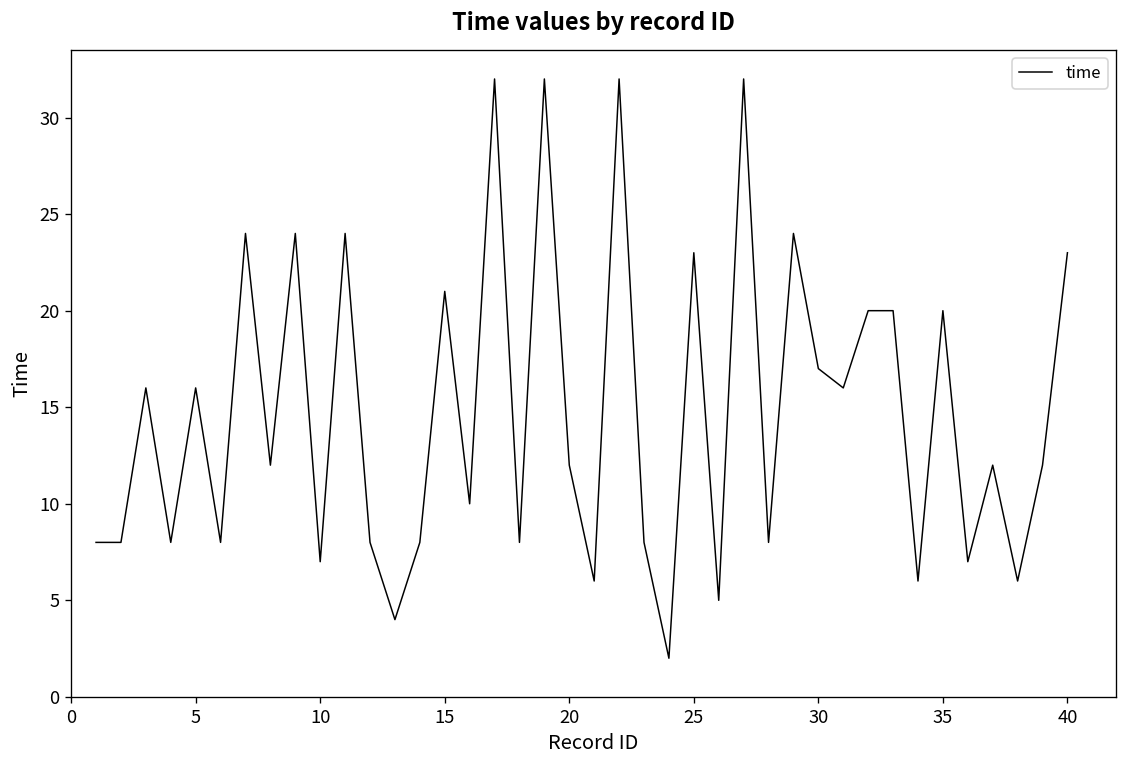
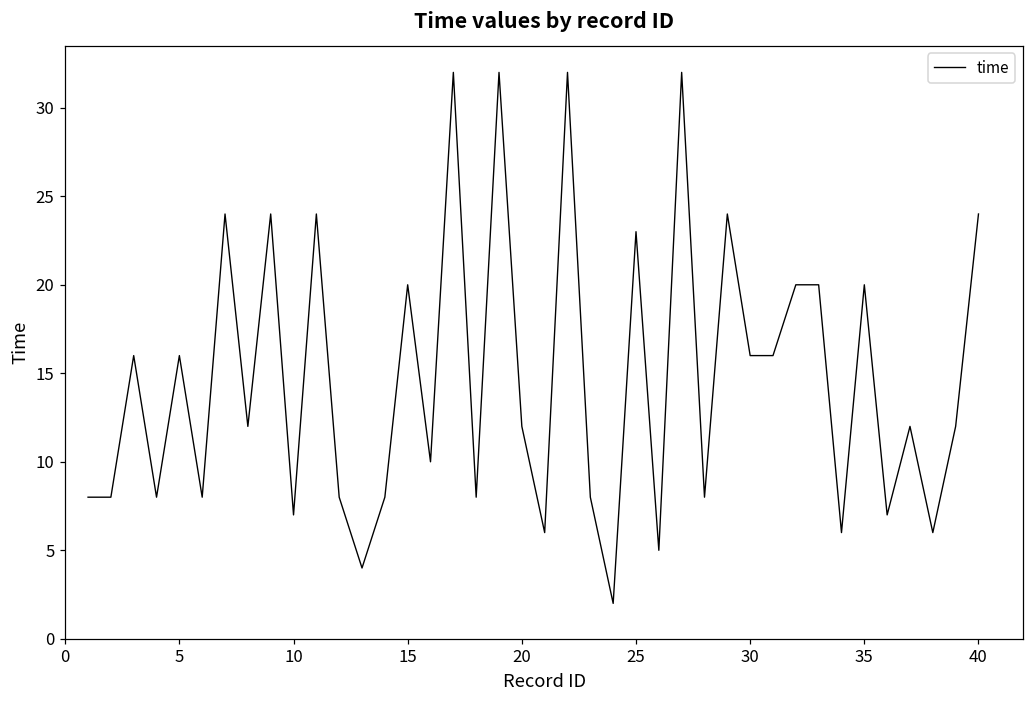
  {
    "5": 16,
    "10": 7,
-   "15": 21,
+   "15": 20,
    "20": 12,
    "25": 23,
-   "30": 17,
+   "30": 16,
    "35": 20,
-   "40": 23
+   "40": 24
  }
